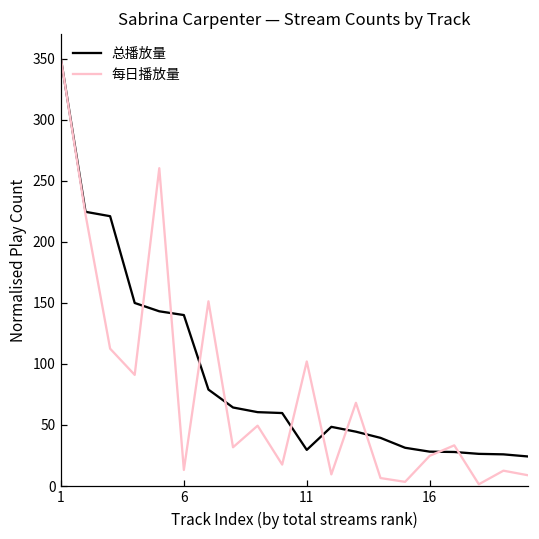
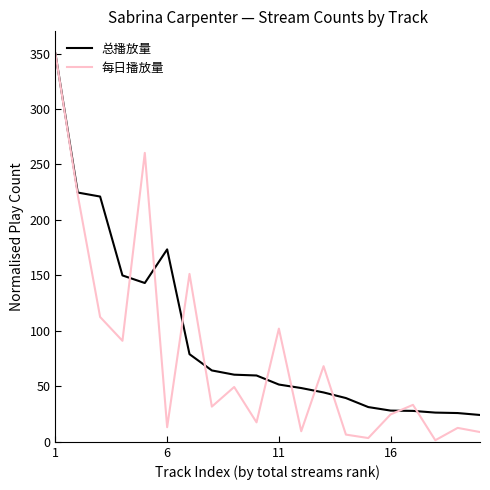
  {
    "总播放量": {
-     "6": 140,
-     "11": 30,
+     "6": 173,
+     "11": 52,
      "16": 28
    },
    "每日播放量": {
      "6": 13,
      "11": 102,
      "16": 25
    }
  }
